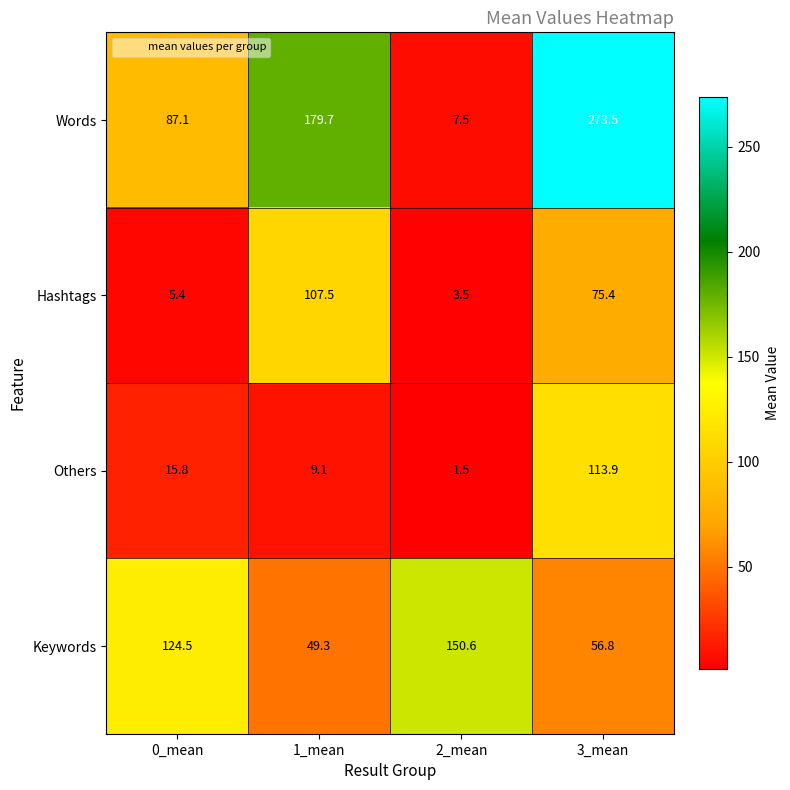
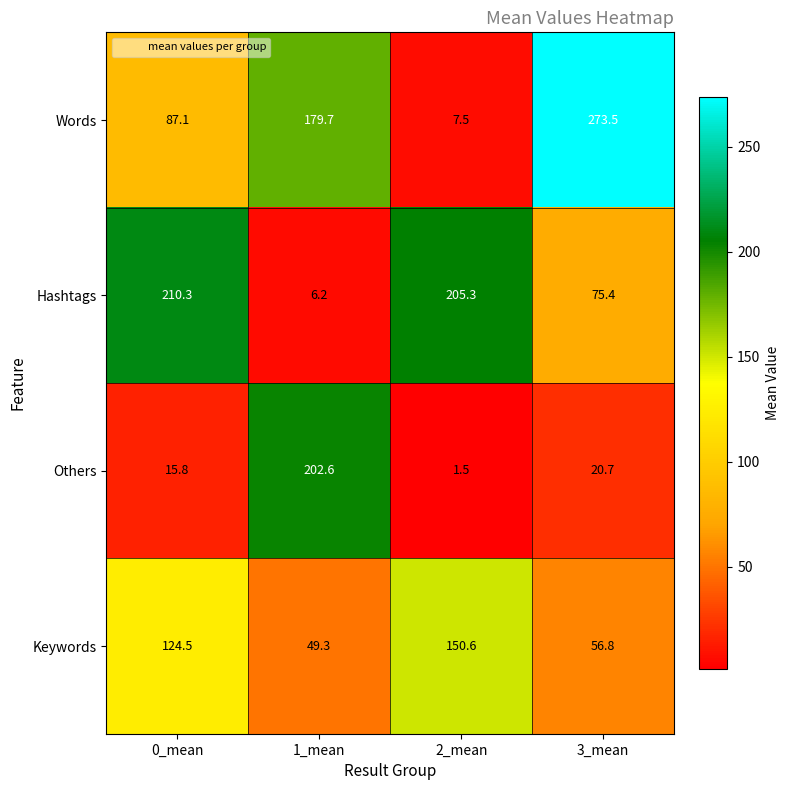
  {
    "Words": {
      "0_mean": 87.1,
      "1_mean": 179.7,
      "2_mean": 7.5,
      "3_mean": 273.5
    },
    "Hashtags": {
-     "0_mean": 5.4,
-     "1_mean": 107.5,
-     "2_mean": 3.5,
+     "0_mean": 210.3,
+     "1_mean": 6.2,
+     "2_mean": 205.3,
      "3_mean": 75.4
    },
    "Others": {
      "0_mean": 15.8,
-     "1_mean": 9.1,
+     "1_mean": 202.6,
      "2_mean": 1.5,
-     "3_mean": 113.9
+     "3_mean": 20.7
    },
    "Keywords": {
      "0_mean": 124.5,
      "1_mean": 49.3,
      "2_mean": 150.6,
      "3_mean": 56.8
    }
  }
